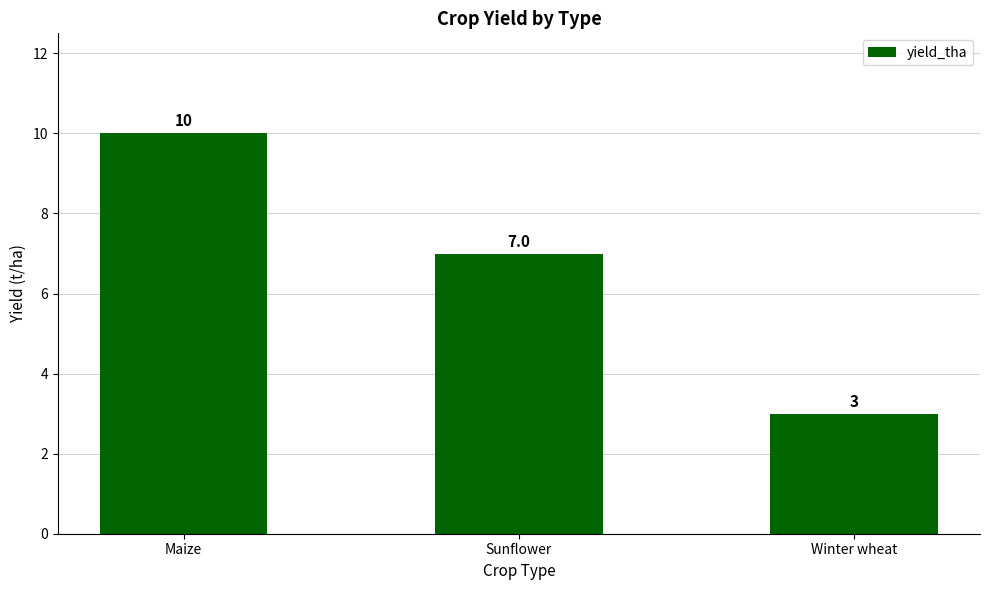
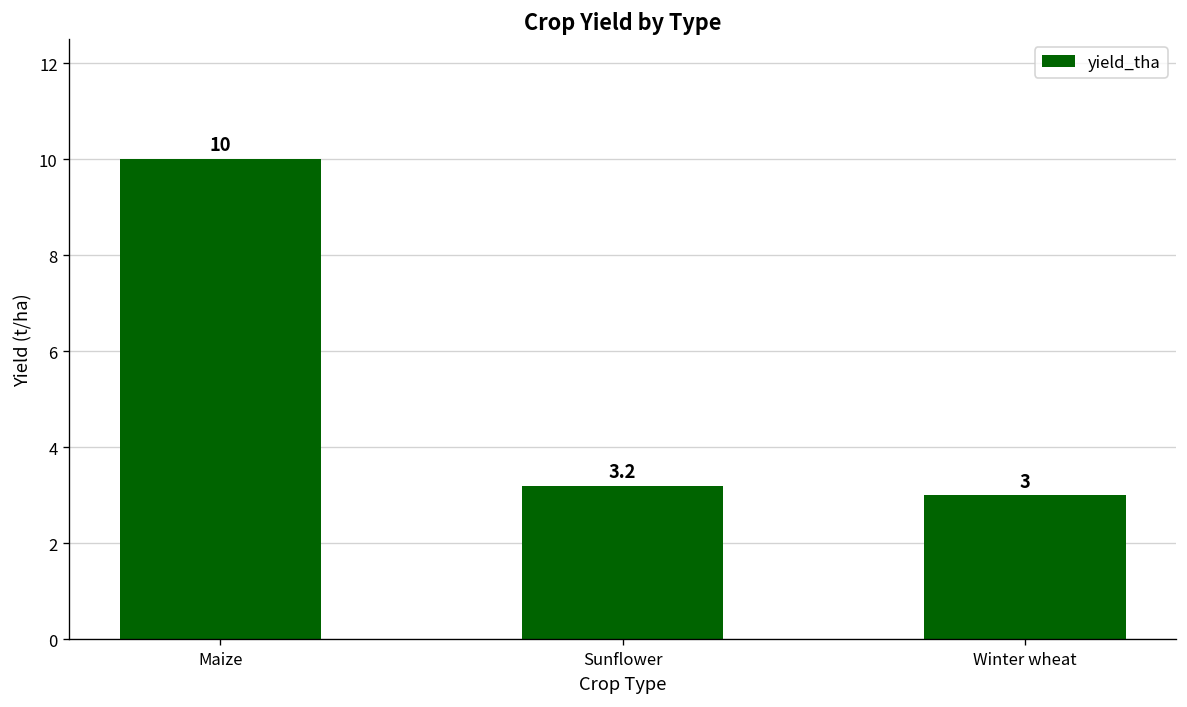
  {
    "Maize": 10,
-   "Sunflower": 7.0,
+   "Sunflower": 3.2,
    "Winter wheat": 3
  }
